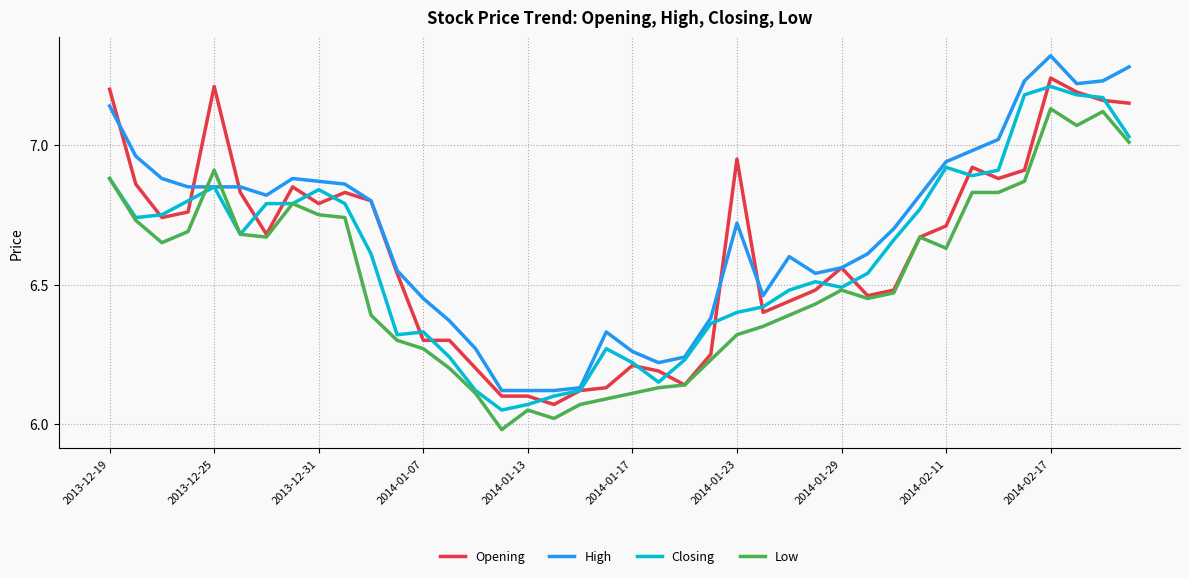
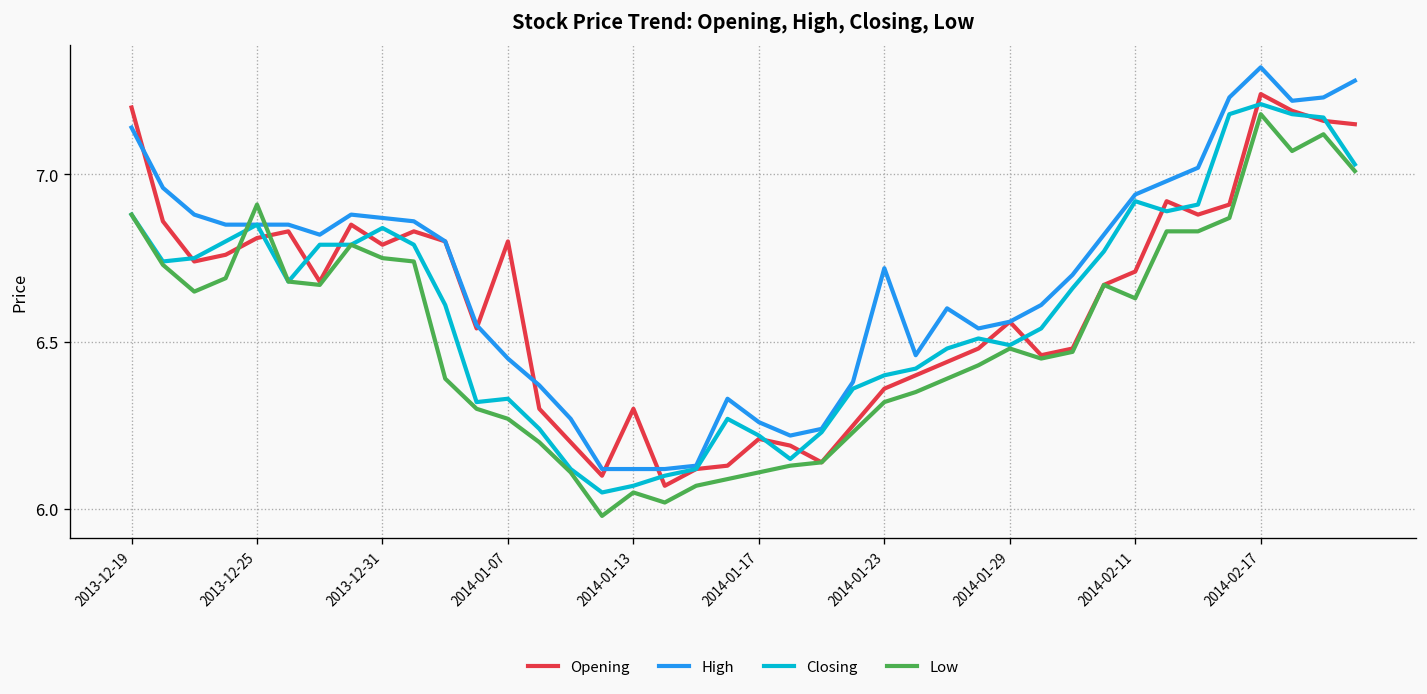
  {
    "Opening": {
      "2013-12-19": 7.20,
-     "2013-12-25": 7.21,
+     "2013-12-25": 6.81,
      "2013-12-31": 6.79,
-     "2014-01-07": 6.3,
-     "2014-01-13": 6.1,
+     "2014-01-07": 6.8,
+     "2014-01-13": 6.3,
      "2014-01-17": 6.21,
-     "2014-01-23": 6.95,
+     "2014-01-23": 6.36,
      "2014-02-11": 6.71,
      "2014-02-17": 7.24
    },
    "Low": {
      "2013-12-25": 6.91,
      "2013-12-31": 6.75,
      "2014-01-07": 6.27,
      "2014-01-13": 6.05,
      "2014-01-17": 6.11,
      "2014-01-23": 6.32,
      "2014-01-29": 6.48,
      "2014-02-11": 6.63,
-     "2014-02-17": 7.13
+     "2014-02-17": 7.18
    }
  }
